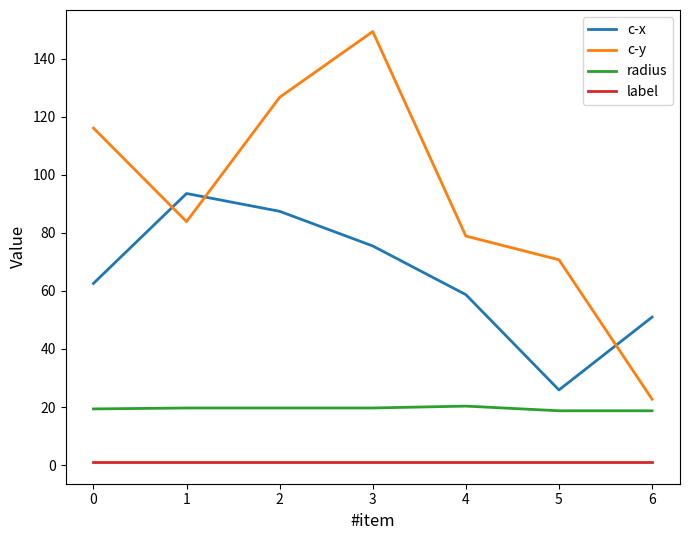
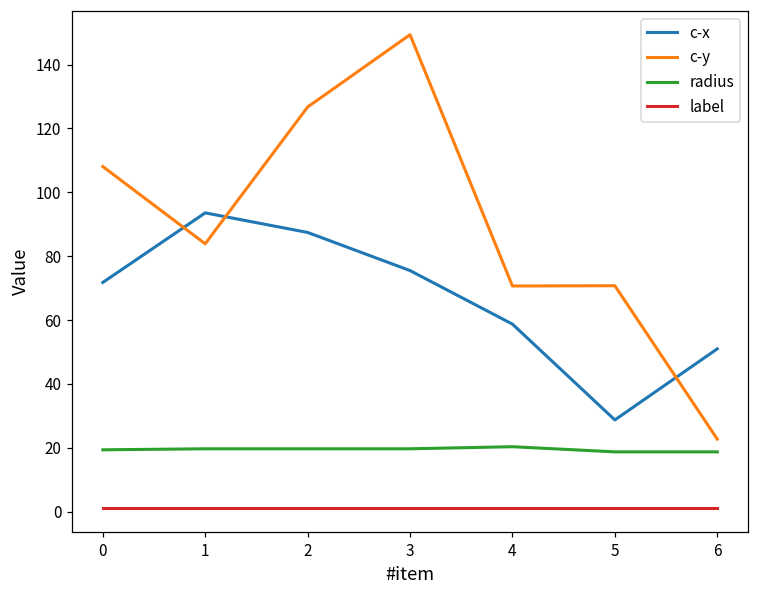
  {
    "c-x": {
-     "0": 63,
+     "0": 72,
      "1": 94,
      "2": 87,
      "3": 75,
      "4": 59,
-     "5": 26,
+     "5": 29,
      "6": 51
    },
    "c-y": {
-     "0": 116,
+     "0": 108,
      "1": 84,
      "2": 127,
      "3": 149,
-     "4": 79,
+     "4": 71,
      "5": 71,
      "6": 23
    },
    "radius": {
      "0": 19,
      "1": 20,
      "2": 20,
      "3": 20,
      "4": 20,
      "5": 19,
      "6": 19
    },
    "label": {
      "0": 1,
      "1": 1,
      "2": 1,
      "3": 1,
      "4": 1,
      "5": 1,
      "6": 1
    }
  }
